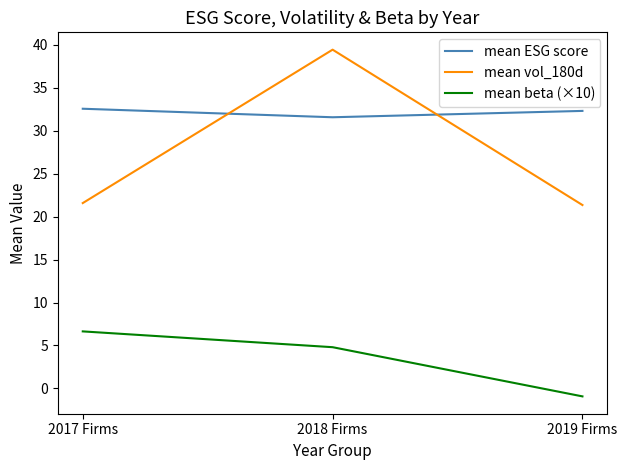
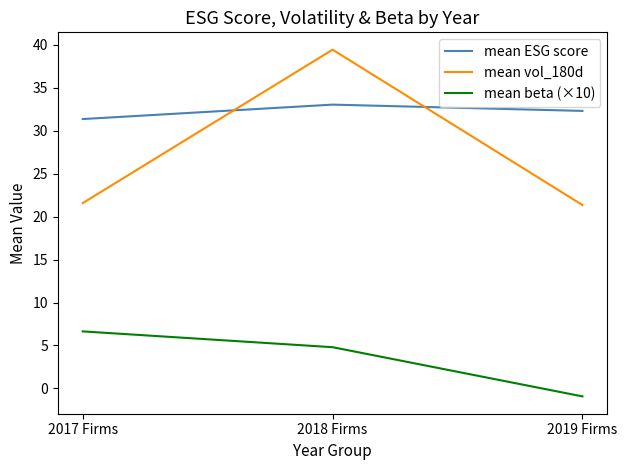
  {
    "mean ESG score": {
-     "2017 Firms": 33,
-     "2018 Firms": 32,
+     "2017 Firms": 31,
+     "2018 Firms": 33,
      "2019 Firms": 32
    },
    "mean vol_180d": {
      "2017 Firms": 22,
      "2018 Firms": 39,
      "2019 Firms": 21
    },
    "mean beta (×10)": {
      "2017 Firms": 7,
      "2018 Firms": 5,
      "2019 Firms": -1
    }
  }
